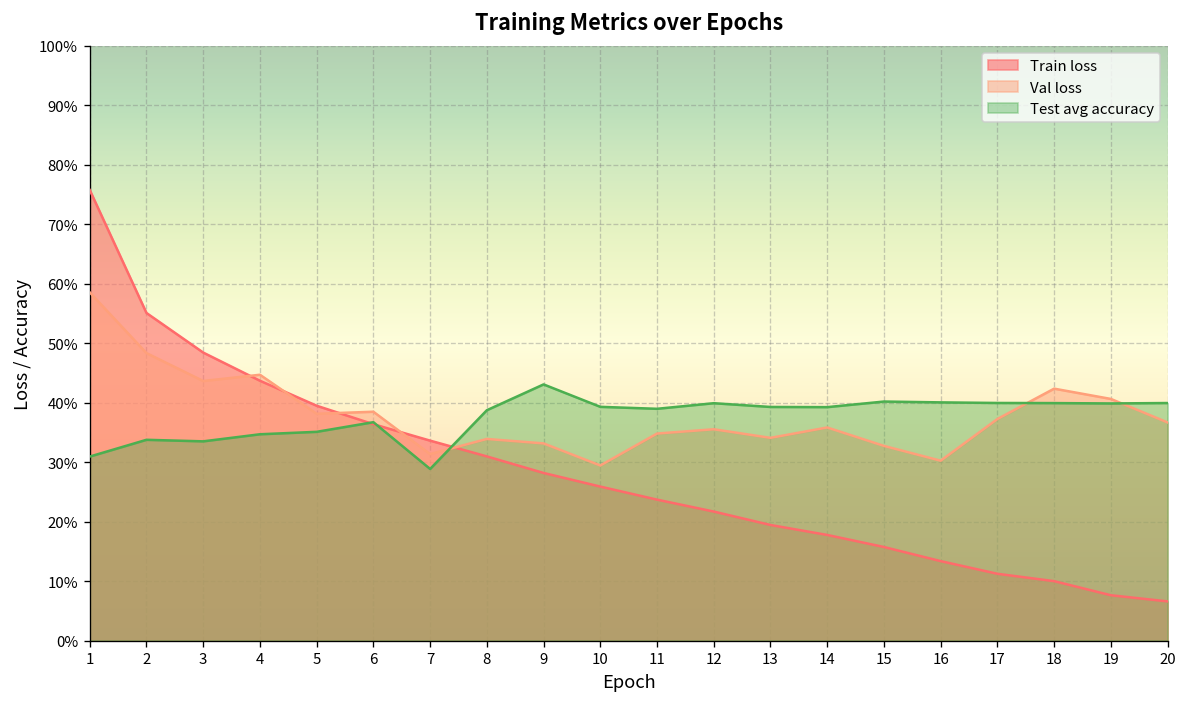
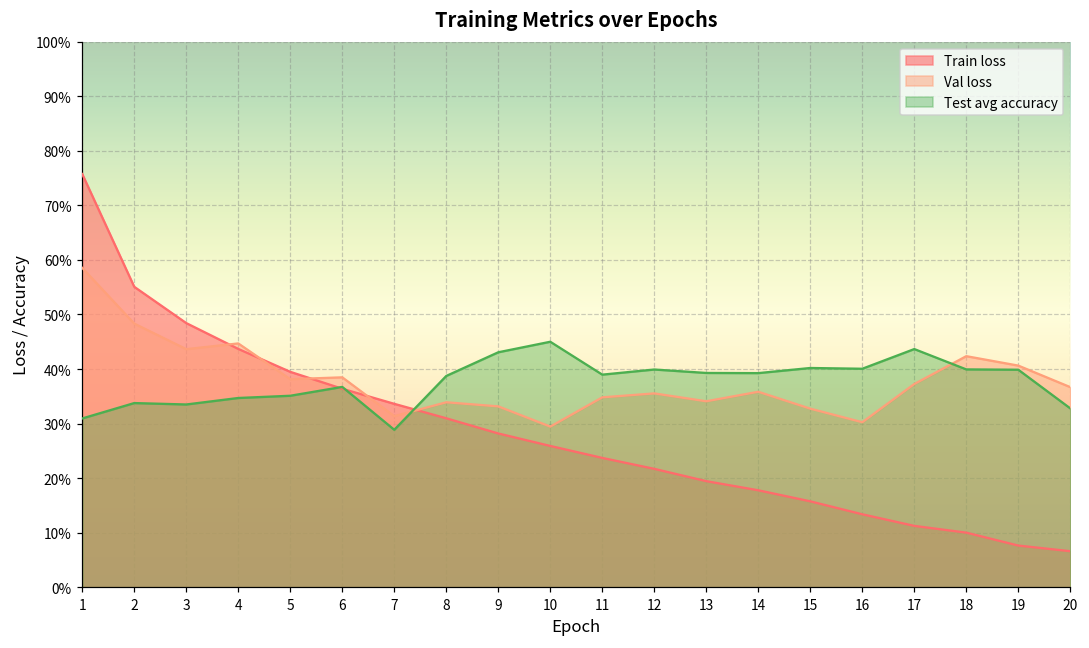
  {
    "Test avg accuracy": {
      "1": "31%",
      "2": "34%",
      "3": "34%",
      "4": "35%",
      "5": "35%",
      "7": "29%",
      "8": "39%",
      "9": "43%",
-     "10": "39%",
+     "10": "45%",
      "11": "39%",
      "12": "40%",
      "13": "39%",
      "14": "39%",
      "15": "40%",
      "16": "40%",
-     "17": "40%",
+     "17": "44%",
      "18": "40%",
      "19": "40%",
-     "20": "40%"
+     "20": "33%"
    }
  }
